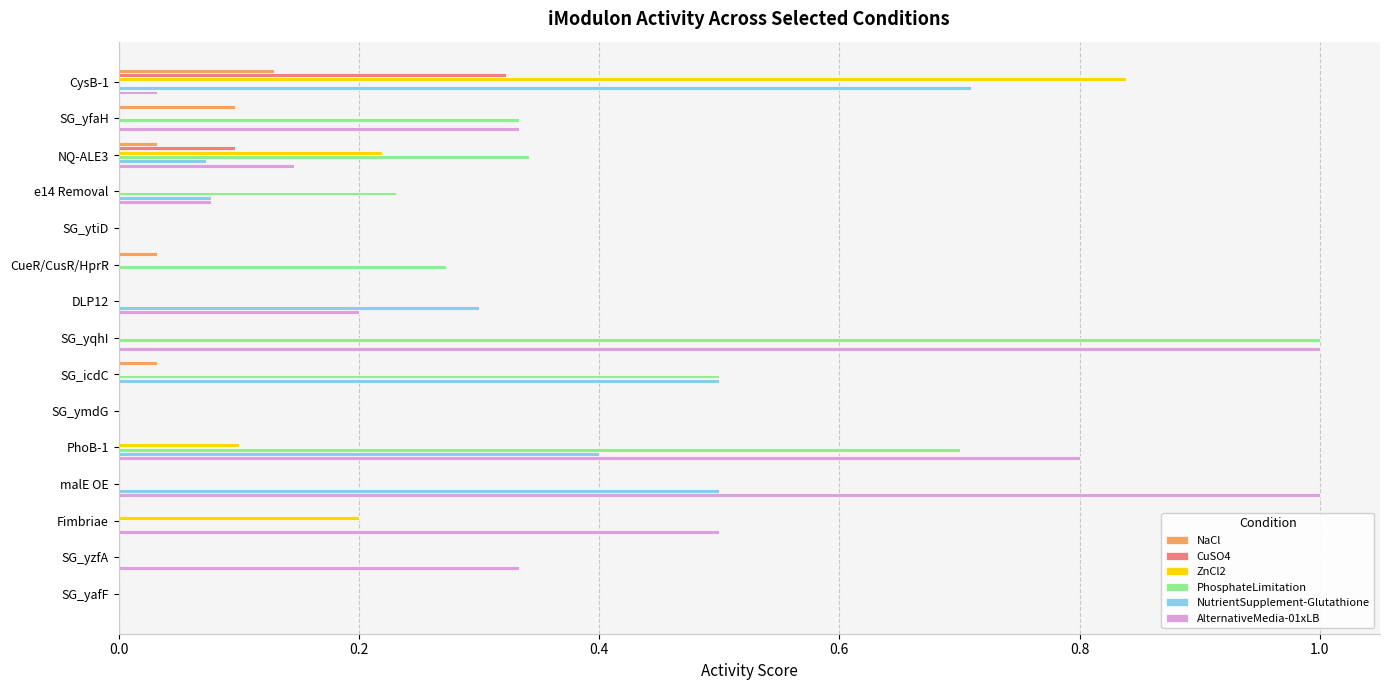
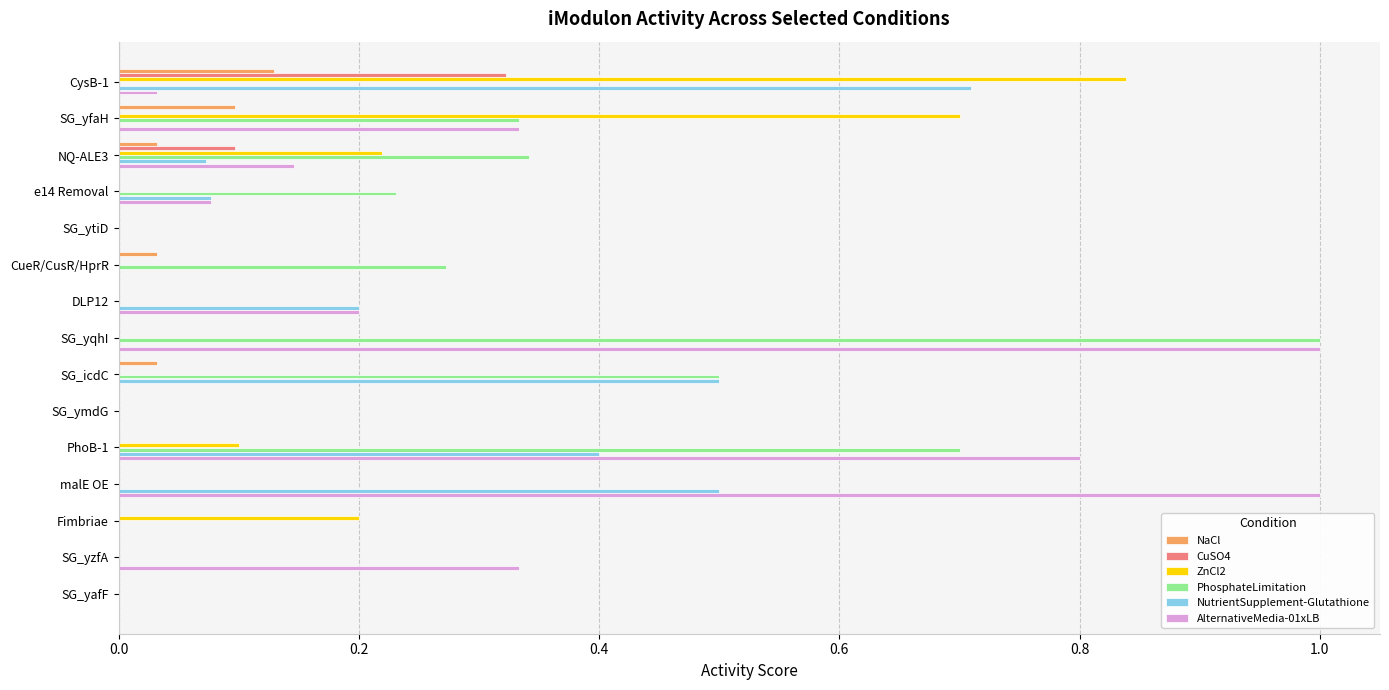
  {
    "ZnCl2": {
      "CysB-1": 0.839,
-     "SG_yfaH": 0.0,
+     "SG_yfaH": 0.7,
      "NQ-ALE3": 0.220,
      "e14 Removal": 0.0,
      "SG_ytiD": 0.0,
      "CueR/CusR/HprR": 0.0,
      "DLP12": 0.0,
      "SG_yqhI": 0.0,
      "SG_icdC": 0.0,
      "SG_ymdG": 0.0,
      "PhoB-1": 0.1,
      "malE OE": 0.0,
      "Fimbriae": 0.2,
      "SG_yzfA": 0.0,
      "SG_yafF": 0.0
    },
    "PhosphateLimitation": {
      "CysB-1": 0.0,
      "SG_yfaH": 0.333,
      "NQ-ALE3": 0.341,
      "e14 Removal": 0.231,
      "SG_ytiD": 0.0,
      "CueR/CusR/HprR": 0.273,
      "DLP12": 0.0,
      "SG_yqhI": 1.0,
      "SG_icdC": 0.5,
      "SG_ymdG": 0.0,
      "PhoB-1": 0.7,
      "malE OE": 0.0,
      "Fimbriae": 0.0,
      "SG_yzfA": 0.0,
      "SG_yafF": 0.0
    },
    "NutrientSupplement-Glutathione": {
      "CysB-1": 0.710,
      "SG_yfaH": 0.0,
      "NQ-ALE3": 0.073,
      "e14 Removal": 0.077,
      "SG_ytiD": 0.0,
      "CueR/CusR/HprR": 0.0,
-     "DLP12": 0.3,
+     "DLP12": 0.2,
      "SG_yqhI": 0.0,
      "SG_icdC": 0.5,
      "SG_ymdG": 0.0,
      "PhoB-1": 0.4,
      "malE OE": 0.5,
      "Fimbriae": 0.0,
      "SG_yzfA": 0.0,
      "SG_yafF": 0.0
    },
    "AlternativeMedia-01xLB": {
      "CysB-1": 0.032,
      "SG_yfaH": 0.333,
      "NQ-ALE3": 0.146,
      "e14 Removal": 0.077,
      "SG_ytiD": 0.0,
      "CueR/CusR/HprR": 0.0,
      "DLP12": 0.2,
      "SG_yqhI": 1.0,
      "SG_icdC": 0.0,
      "SG_ymdG": 0.0,
      "PhoB-1": 0.8,
      "malE OE": 1.0,
-     "Fimbriae": 0.5,
+     "Fimbriae": 0.0,
      "SG_yzfA": 0.333,
      "SG_yafF": 0.0
    }
  }
